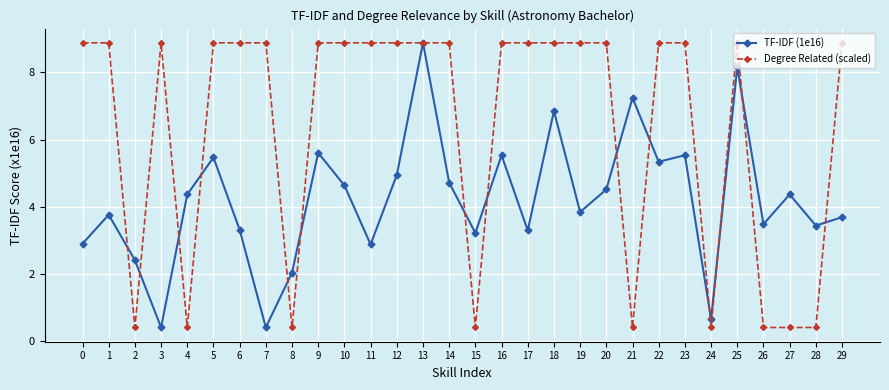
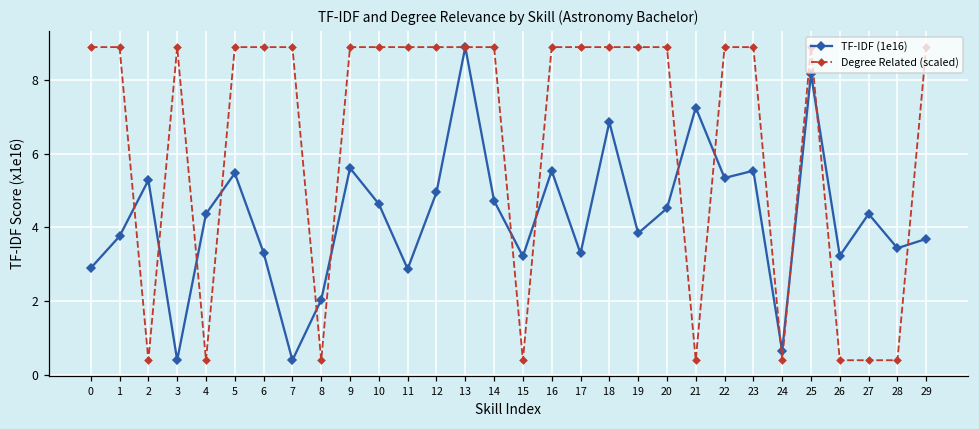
  {
    "TF-IDF (1e16)": {
      "0": 2.9,
      "1": 3.8,
-     "2": 2.4,
+     "2": 5.3,
      "3": 0.4,
      "4": 4.4,
      "5": 5.5,
      "6": 3.3,
      "7": 0.4,
      "8": 2.0,
      "9": 5.6,
      "10": 4.6,
      "11": 2.9,
      "12": 4.9,
      "14": 4.7,
      "15": 3.2,
      "16": 5.5,
      "17": 3.3,
      "18": 6.9,
      "19": 3.8,
      "20": 4.5,
      "21": 7.2,
      "22": 5.3,
      "23": 5.5,
      "24": 0.7,
-     "26": 3.5,
+     "26": 3.2,
      "27": 4.4,
      "28": 3.4,
      "29": 3.7
    },
    "Degree Related (scaled)": {
      "0": 8.9,
      "1": 8.9,
      "2": 0.4,
      "3": 8.9,
      "4": 0.4,
      "5": 8.9,
      "6": 8.9,
      "7": 8.9,
      "8": 0.4,
      "9": 8.9,
      "10": 8.9,
      "11": 8.9,
      "12": 8.9,
      "14": 8.9,
      "15": 0.4,
      "16": 8.9,
      "17": 8.9,
      "18": 8.9,
      "19": 8.9,
      "20": 8.9,
      "21": 0.4,
      "22": 8.9,
      "23": 8.9,
      "24": 0.4,
      "26": 0.4,
      "27": 0.4,
      "28": 0.4
    }
  }
